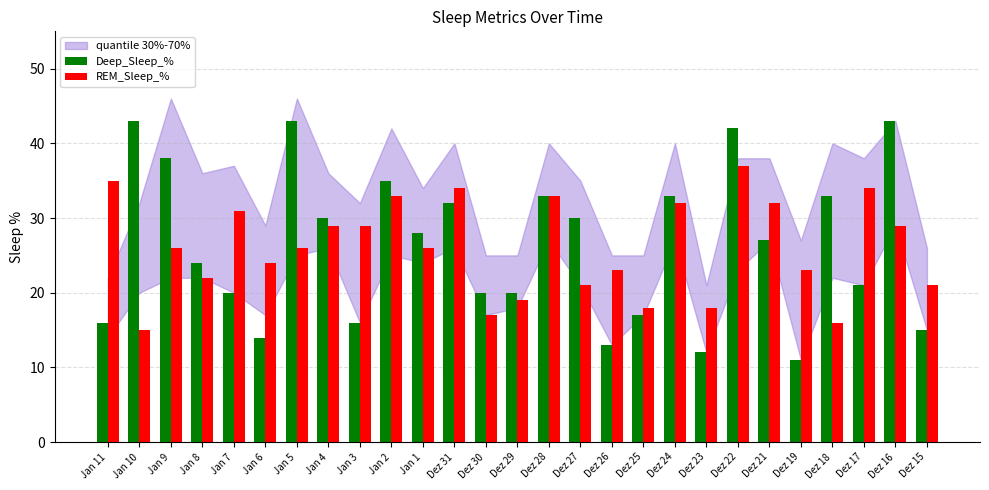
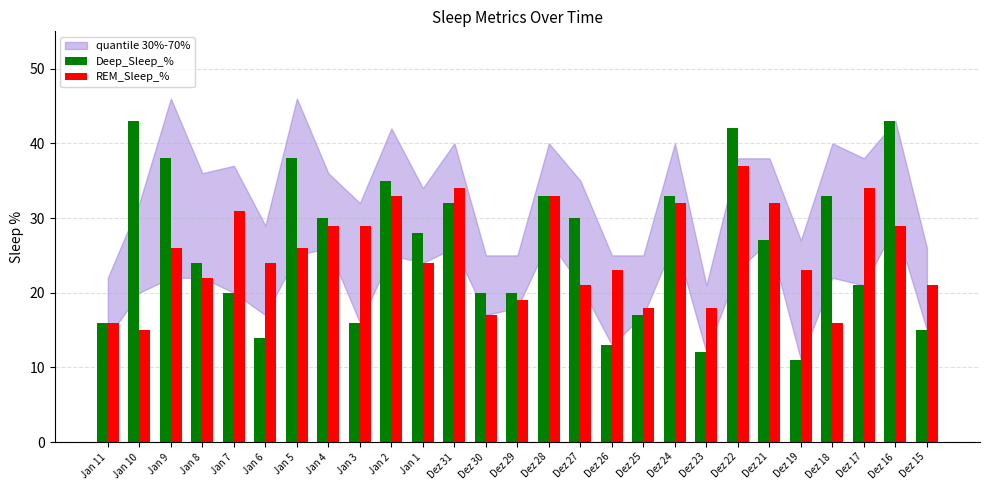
  {
    "Deep_Sleep_%": {
      "Jan 11": 16,
      "Jan 10": 43,
      "Jan 9": 38,
      "Jan 8": 24,
      "Jan 7": 20,
      "Jan 6": 14,
-     "Jan 5": 43,
+     "Jan 5": 38,
      "Jan 4": 30,
      "Jan 3": 16,
      "Jan 2": 35,
      "Jan 1": 28,
      "Dez 31": 32,
      "Dez 30": 20,
      "Dez 29": 20,
      "Dez 28": 33,
      "Dez 27": 30,
      "Dez 26": 13,
      "Dez 25": 17,
      "Dez 24": 33,
      "Dez 23": 12,
      "Dez 22": 42,
      "Dez 21": 27,
      "Dez 19": 11,
      "Dez 18": 33,
      "Dez 17": 21,
      "Dez 16": 43,
      "Dez 15": 15
    },
    "REM_Sleep_%": {
-     "Jan 11": 35,
+     "Jan 11": 16,
      "Jan 10": 15,
      "Jan 9": 26,
      "Jan 8": 22,
      "Jan 7": 31,
      "Jan 6": 24,
      "Jan 5": 26,
      "Jan 4": 29,
      "Jan 3": 29,
      "Jan 2": 33,
-     "Jan 1": 26,
+     "Jan 1": 24,
      "Dez 31": 34,
      "Dez 30": 17,
      "Dez 29": 19,
      "Dez 28": 33,
      "Dez 27": 21,
      "Dez 26": 23,
      "Dez 25": 18,
      "Dez 24": 32,
      "Dez 23": 18,
      "Dez 22": 37,
      "Dez 21": 32,
      "Dez 19": 23,
      "Dez 18": 16,
      "Dez 17": 34,
      "Dez 16": 29,
      "Dez 15": 21
    }
  }
